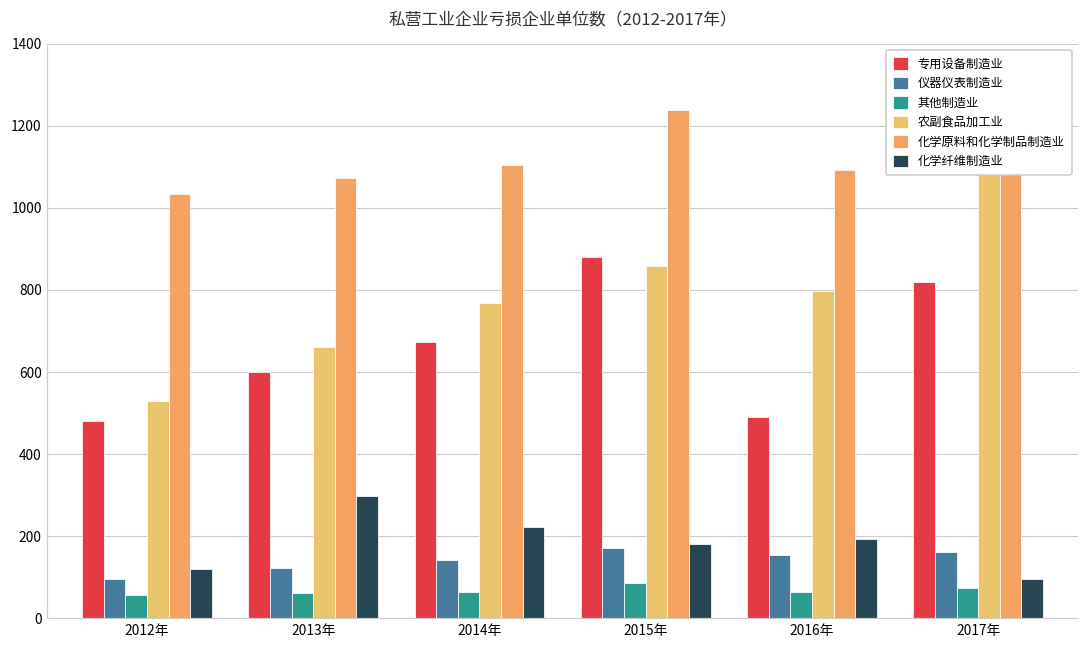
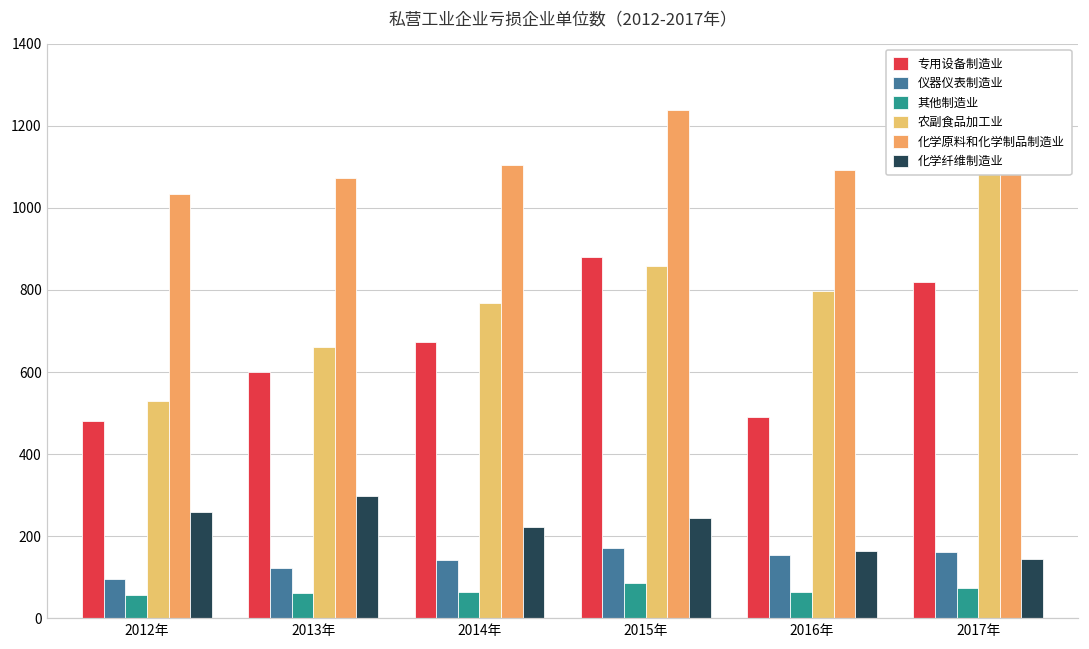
  {
    "专用设备制造业": {
      "2012年": 480,
      "2013年": 600,
      "2014年": 670,
      "2015年": 880,
      "2016年": 490,
      "2017年": 820
    },
    "化学纤维制造业": {
-     "2012年": 120,
+     "2012年": 260,
      "2013年": 300,
      "2014年": 220,
-     "2015年": 180,
-     "2016年": 190,
-     "2017年": 100
+     "2015年": 250,
+     "2016年": 160,
+     "2017年": 140
    }
  }
